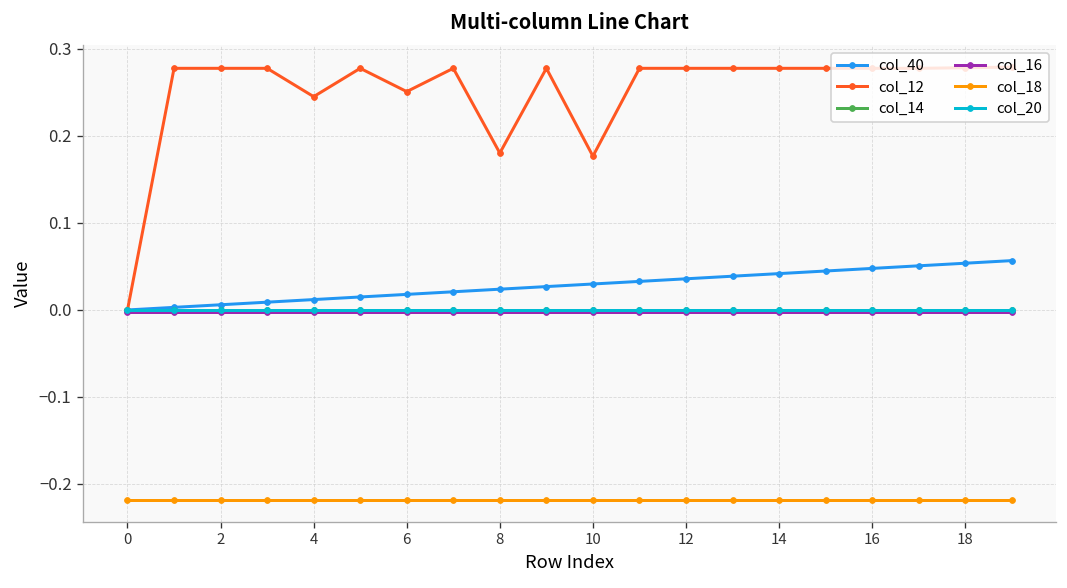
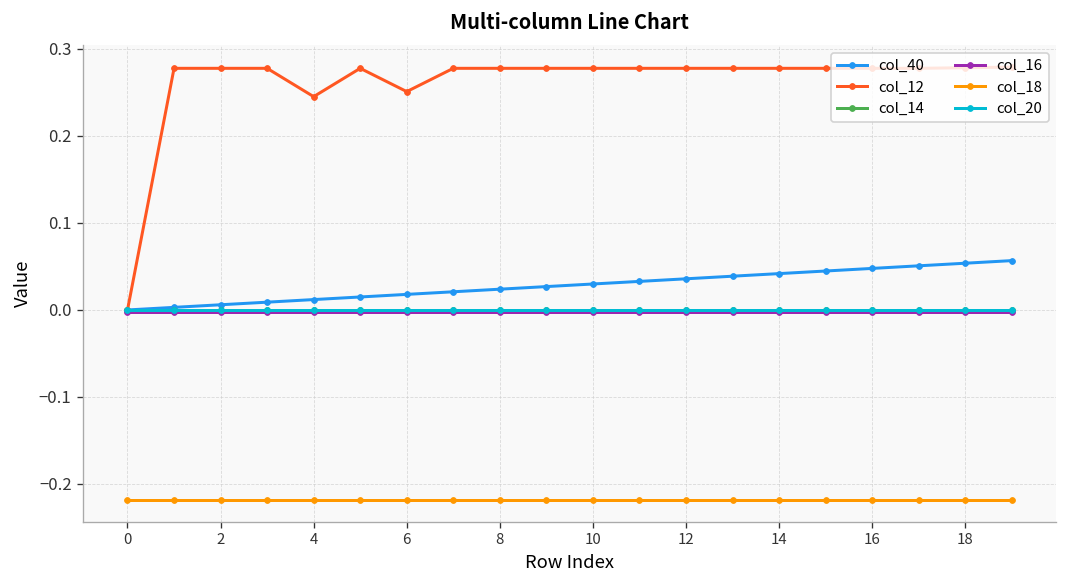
  {
    "col_12": {
      "2": 0.28,
      "4": 0.25,
      "6": 0.25,
-     "8": 0.18,
-     "10": 0.18,
+     "8": 0.28,
+     "10": 0.28,
      "12": 0.28,
      "14": 0.28
    },
    "col_18": {
      "0": -0.22,
      "2": -0.22,
      "4": -0.22,
      "6": -0.22,
      "8": -0.22,
      "10": -0.22,
      "12": -0.22,
      "14": -0.22,
      "16": -0.22,
      "18": -0.22
    }
  }
